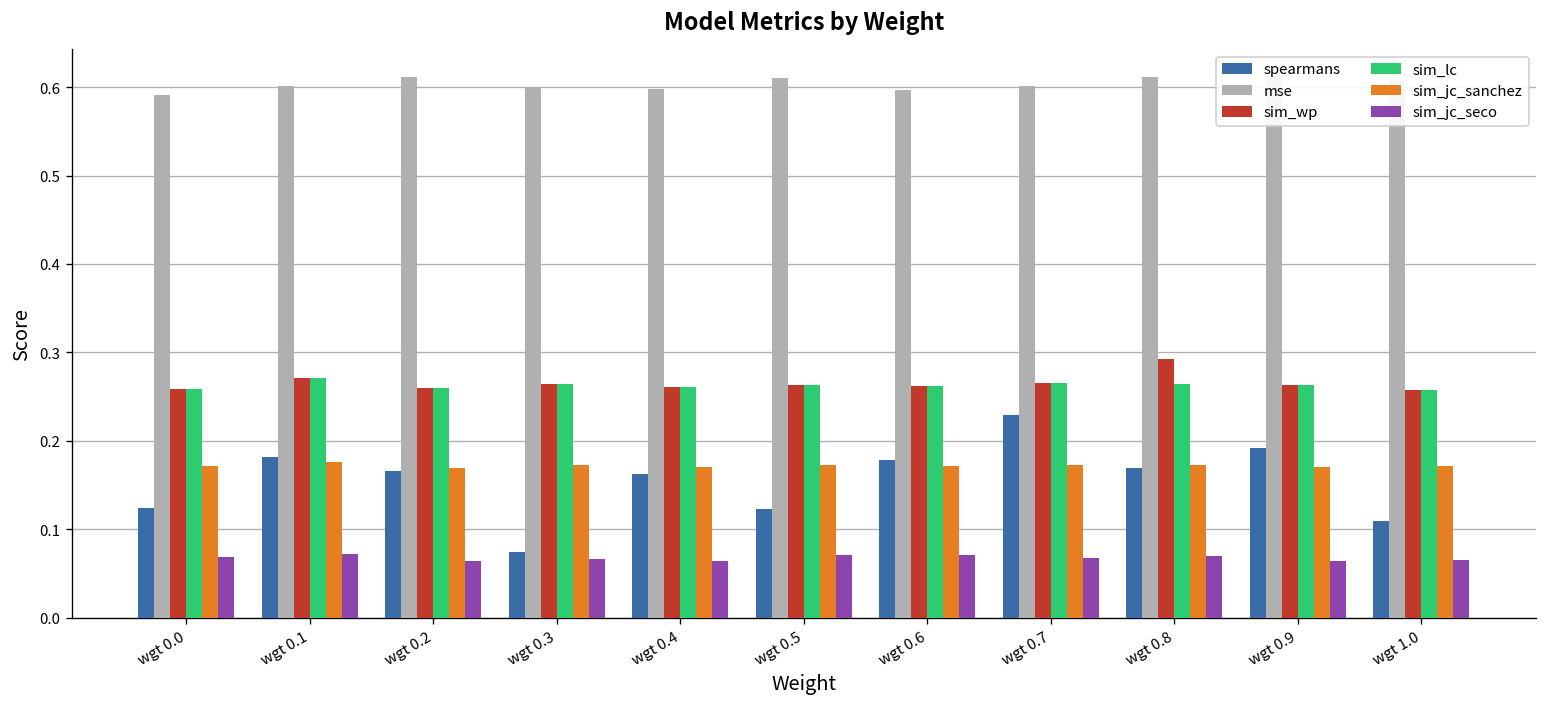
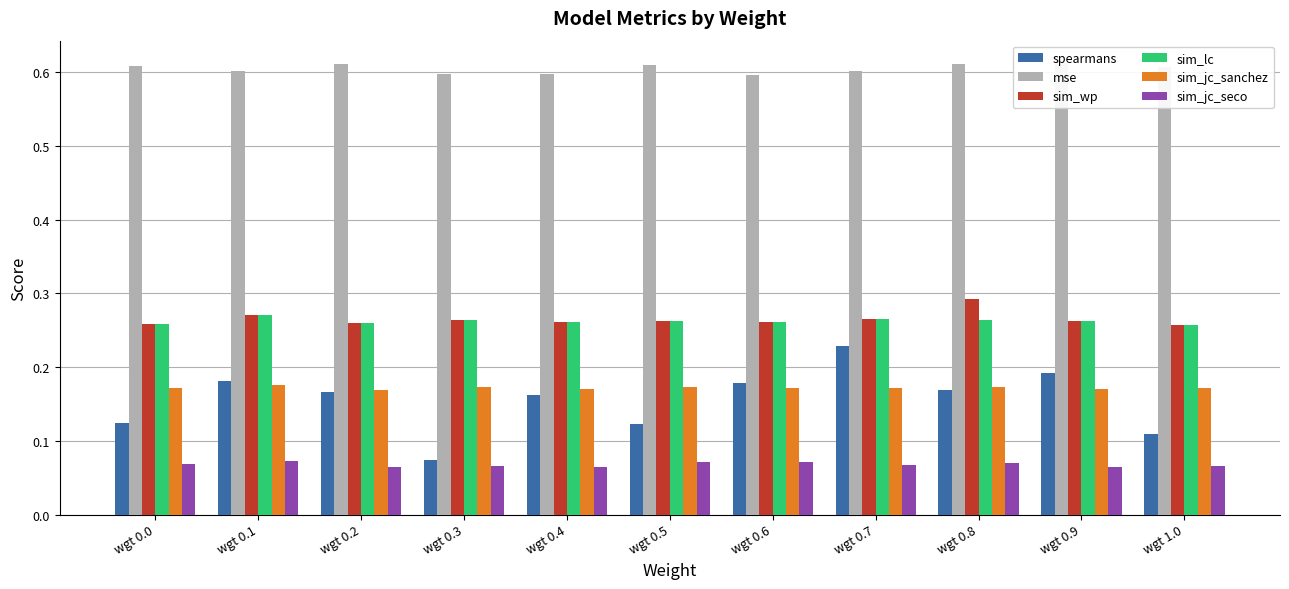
  {
    "spearmans": {
      "wgt 0.0": 0.12,
      "wgt 0.1": 0.18,
      "wgt 0.2": 0.17,
      "wgt 0.3": 0.07,
      "wgt 0.4": 0.16,
      "wgt 0.5": 0.12,
      "wgt 0.6": 0.18,
      "wgt 0.7": 0.23,
      "wgt 0.8": 0.17,
      "wgt 0.9": 0.19,
      "wgt 1.0": 0.11
    },
    "mse": {
-     "wgt 0.0": 0.59,
+     "wgt 0.0": 0.61,
      "wgt 0.1": 0.60,
      "wgt 0.2": 0.61,
      "wgt 0.3": 0.60,
      "wgt 0.4": 0.60,
      "wgt 0.5": 0.61,
      "wgt 0.6": 0.60,
      "wgt 0.7": 0.60,
      "wgt 0.8": 0.61
    },
    "sim_wp": {
      "wgt 0.0": 0.26,
      "wgt 0.1": 0.27,
      "wgt 0.2": 0.26,
      "wgt 0.3": 0.26,
      "wgt 0.4": 0.26,
      "wgt 0.5": 0.26,
      "wgt 0.6": 0.26,
      "wgt 0.7": 0.27,
      "wgt 0.8": 0.29,
      "wgt 0.9": 0.26,
      "wgt 1.0": 0.26
    },
    "sim_lc": {
      "wgt 0.0": 0.26,
      "wgt 0.1": 0.27,
      "wgt 0.2": 0.26,
      "wgt 0.3": 0.26,
      "wgt 0.4": 0.26,
      "wgt 0.5": 0.26,
      "wgt 0.6": 0.26,
      "wgt 0.7": 0.27,
      "wgt 0.8": 0.26,
      "wgt 0.9": 0.26,
      "wgt 1.0": 0.26
    },
    "sim_jc_sanchez": {
      "wgt 0.0": 0.17,
      "wgt 0.1": 0.18,
      "wgt 0.2": 0.17,
      "wgt 0.3": 0.17,
      "wgt 0.4": 0.17,
      "wgt 0.5": 0.17,
      "wgt 0.6": 0.17,
      "wgt 0.7": 0.17,
      "wgt 0.8": 0.17,
      "wgt 0.9": 0.17,
      "wgt 1.0": 0.17
    },
    "sim_jc_seco": {
      "wgt 0.0": 0.07,
      "wgt 0.1": 0.07,
      "wgt 0.2": 0.06,
      "wgt 0.3": 0.07,
      "wgt 0.4": 0.06,
      "wgt 0.5": 0.07,
      "wgt 0.6": 0.07,
      "wgt 0.7": 0.07,
      "wgt 0.8": 0.07,
      "wgt 0.9": 0.06,
      "wgt 1.0": 0.07
    }
  }
